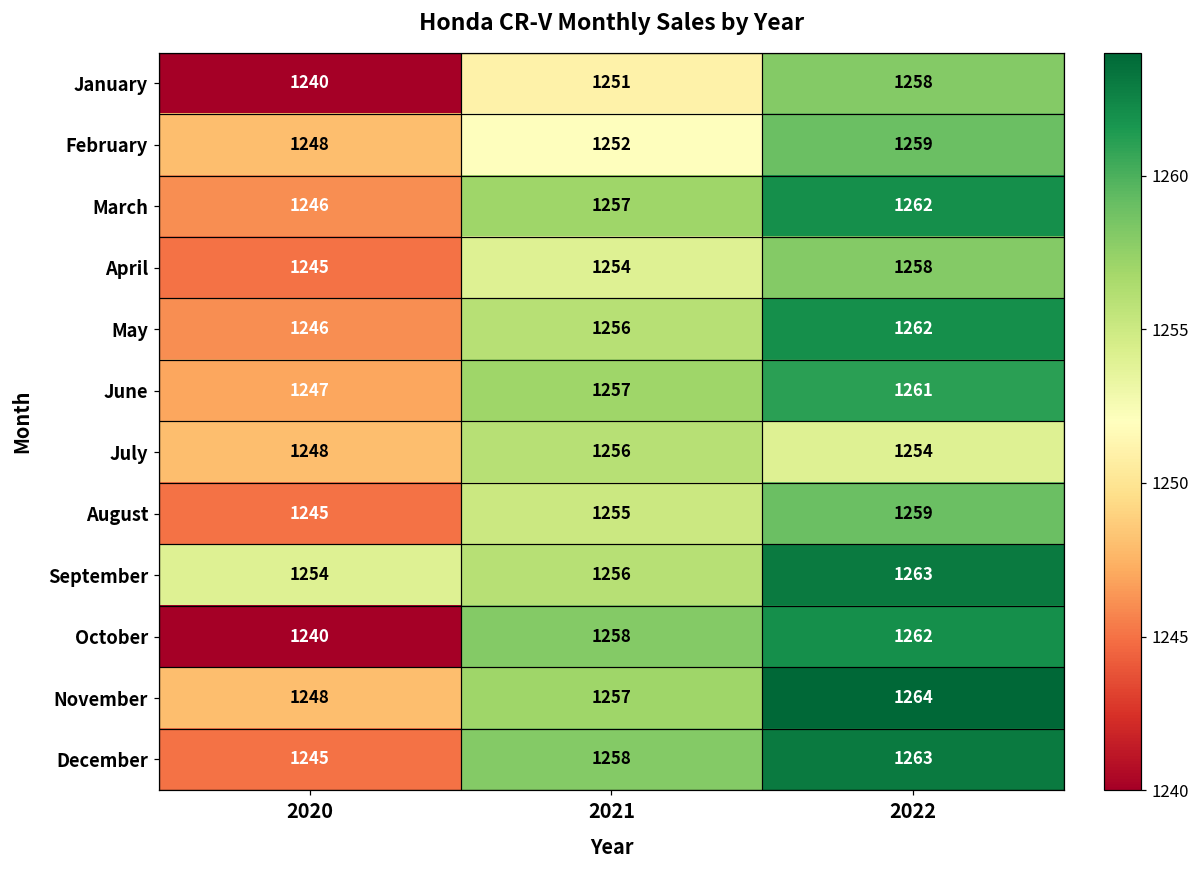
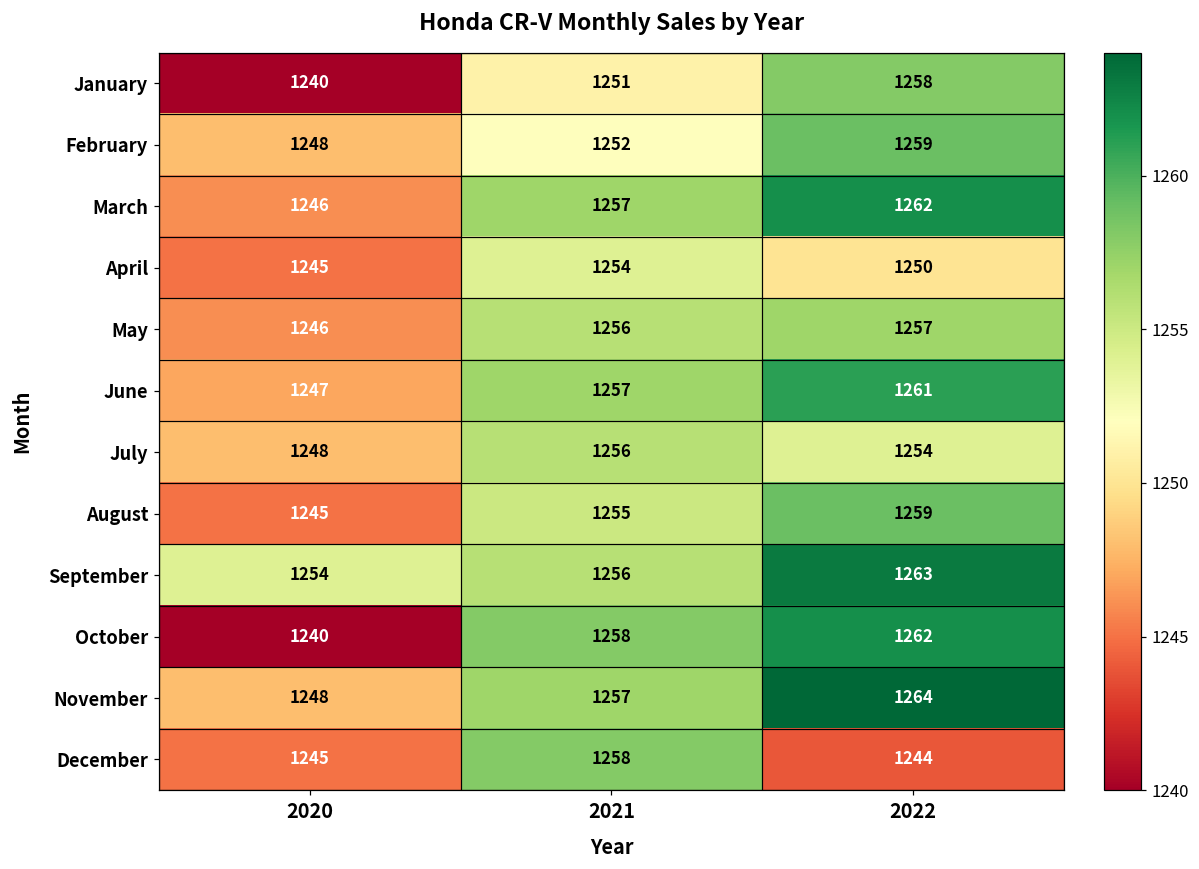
  {
    "January": {
      "2020": 1240,
      "2021": 1251,
      "2022": 1258
    },
    "February": {
      "2020": 1248,
      "2021": 1252,
      "2022": 1259
    },
    "March": {
      "2020": 1246,
      "2021": 1257,
      "2022": 1262
    },
    "April": {
      "2020": 1245,
      "2021": 1254,
-     "2022": 1258
+     "2022": 1250
    },
    "May": {
      "2020": 1246,
      "2021": 1256,
-     "2022": 1262
+     "2022": 1257
    },
    "June": {
      "2020": 1247,
      "2021": 1257,
      "2022": 1261
    },
    "July": {
      "2020": 1248,
      "2021": 1256,
      "2022": 1254
    },
    "August": {
      "2020": 1245,
      "2021": 1255,
      "2022": 1259
    },
    "September": {
      "2020": 1254,
      "2021": 1256,
      "2022": 1263
    },
    "October": {
      "2020": 1240,
      "2021": 1258,
      "2022": 1262
    },
    "November": {
      "2020": 1248,
      "2021": 1257,
      "2022": 1264
    },
    "December": {
      "2020": 1245,
      "2021": 1258,
-     "2022": 1263
+     "2022": 1244
    }
  }
